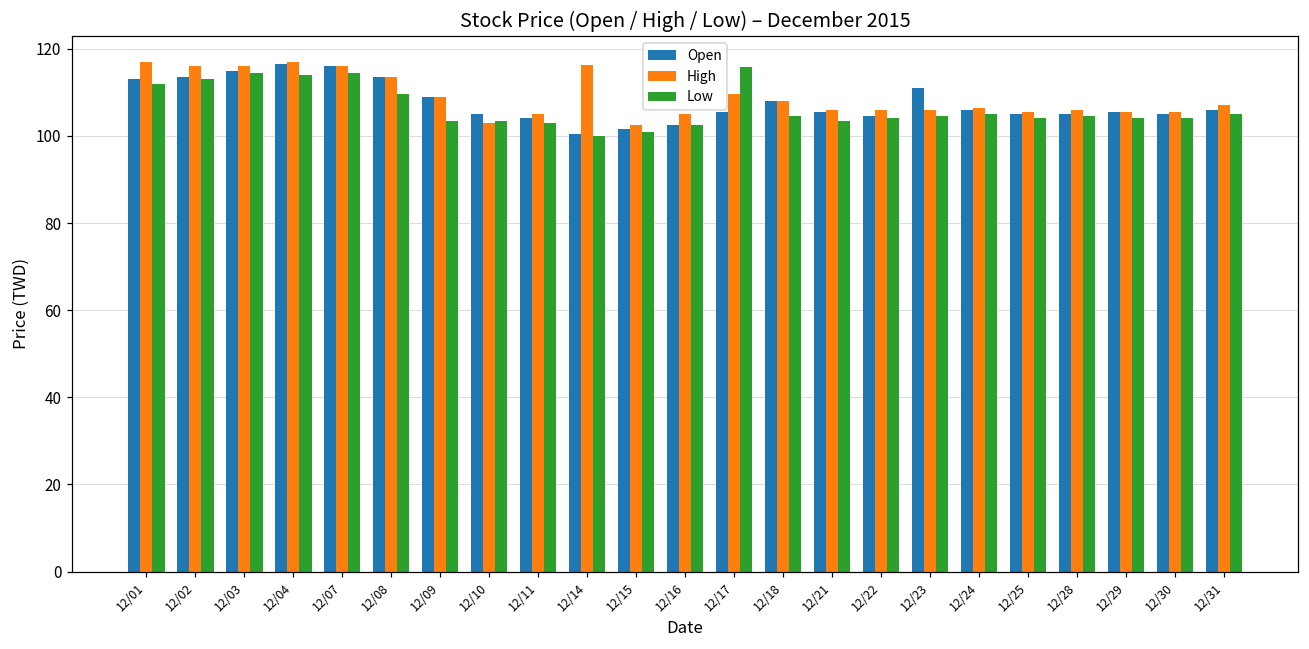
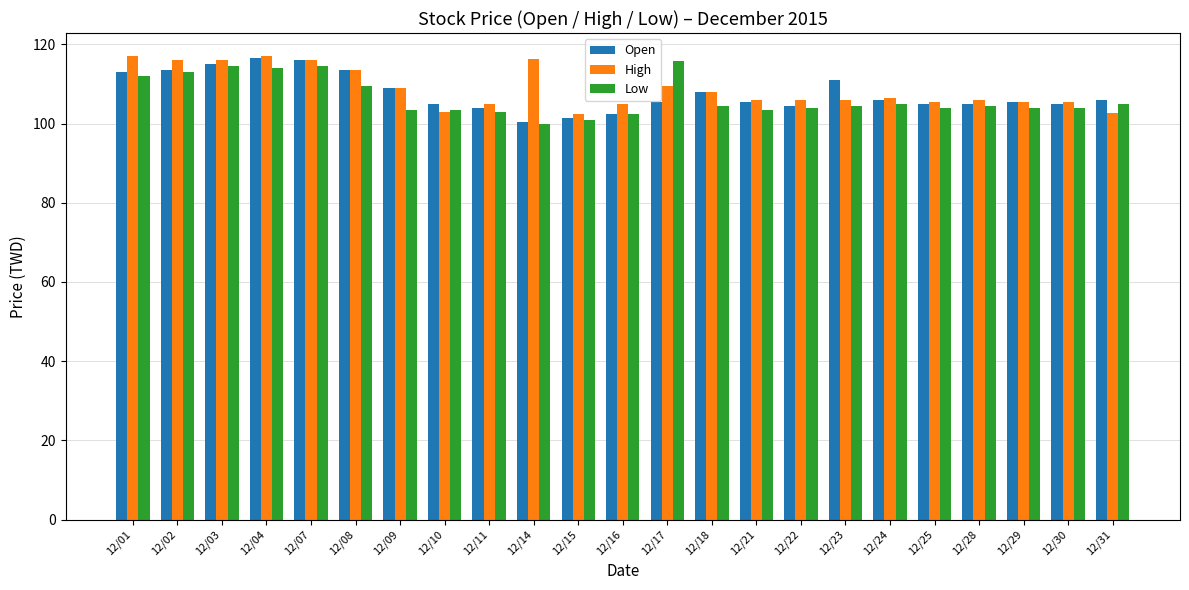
  {
    "Open": {
      "12/01": 113,
      "12/02": 114,
      "12/03": 115,
      "12/04": 117,
      "12/07": 116,
      "12/08": 114,
      "12/09": 109,
      "12/10": 105,
      "12/11": 104,
      "12/14": 101,
      "12/15": 102,
      "12/16": 103,
      "12/17": 106,
      "12/18": 108,
      "12/21": 106,
      "12/22": 105,
      "12/23": 111,
      "12/24": 106,
      "12/25": 105,
      "12/28": 105,
      "12/29": 106,
      "12/30": 105,
      "12/31": 106
    },
    "High": {
      "12/01": 117,
      "12/02": 116,
      "12/03": 116,
      "12/04": 117,
      "12/07": 116,
      "12/08": 114,
      "12/09": 109,
      "12/10": 103,
      "12/11": 105,
      "12/14": 116,
      "12/15": 103,
      "12/16": 105,
      "12/17": 110,
      "12/18": 108,
      "12/21": 106,
      "12/22": 106,
      "12/23": 106,
      "12/24": 107,
      "12/25": 106,
      "12/28": 106,
      "12/29": 106,
      "12/30": 106,
-     "12/31": 107
+     "12/31": 103
    },
    "Low": {
      "12/01": 112,
      "12/02": 113,
      "12/03": 115,
      "12/04": 114,
      "12/07": 115,
      "12/08": 110,
      "12/09": 104,
      "12/10": 104,
      "12/11": 103,
      "12/14": 100,
      "12/15": 101,
      "12/16": 103,
      "12/17": 116,
      "12/18": 105,
      "12/21": 104,
      "12/22": 104,
      "12/23": 105,
      "12/24": 105,
      "12/25": 104,
      "12/28": 105,
      "12/29": 104,
      "12/30": 104,
      "12/31": 105
    }
  }
